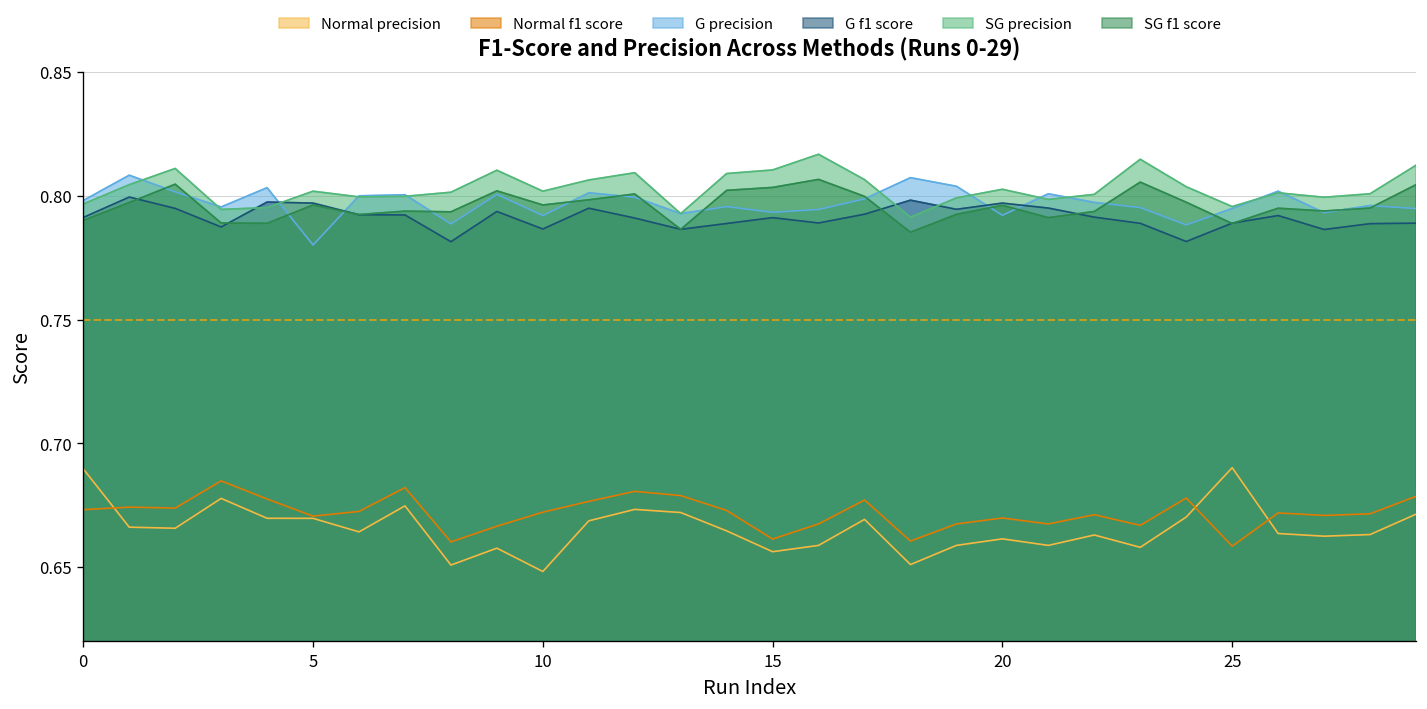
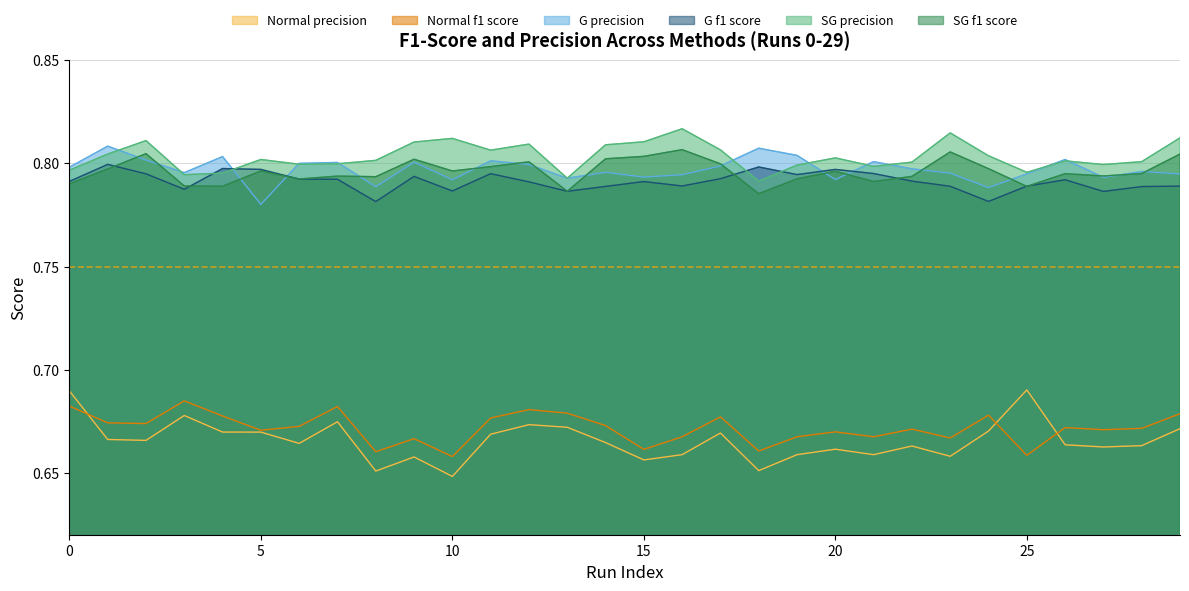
  {
    "Normal precision": {
      "0": 0.690,
      "10": 0.648,
      "15": 0.656,
      "20": 0.661,
      "25": 0.690
    },
    "Normal f1 score": {
-     "0": 0.673,
-     "10": 0.672,
+     "0": 0.682,
+     "10": 0.658,
      "15": 0.661,
      "20": 0.670,
      "25": 0.658
    },
    "G precision": {
      "0": 0.798,
      "5": 0.780,
      "10": 0.792,
      "15": 0.793,
      "20": 0.792
    },
    "SG precision": {
      "0": 0.797,
      "5": 0.802,
-     "10": 0.802,
+     "10": 0.812,
      "15": 0.810,
      "20": 0.803
    }
  }
